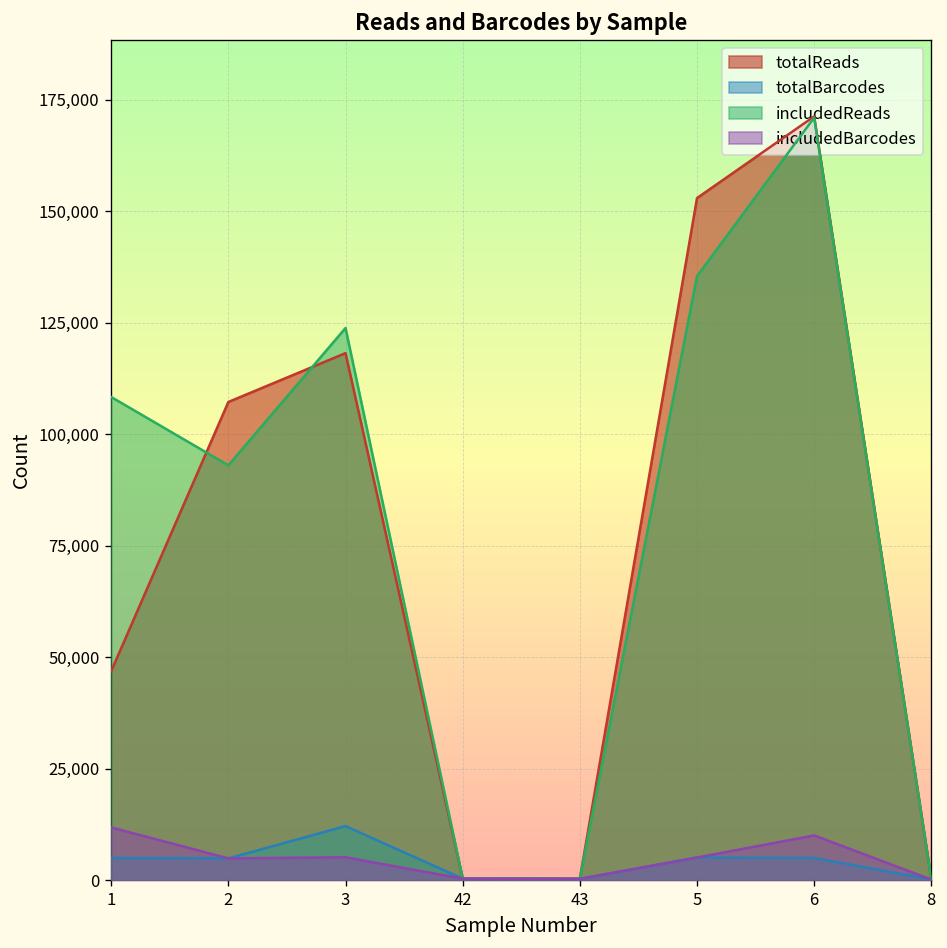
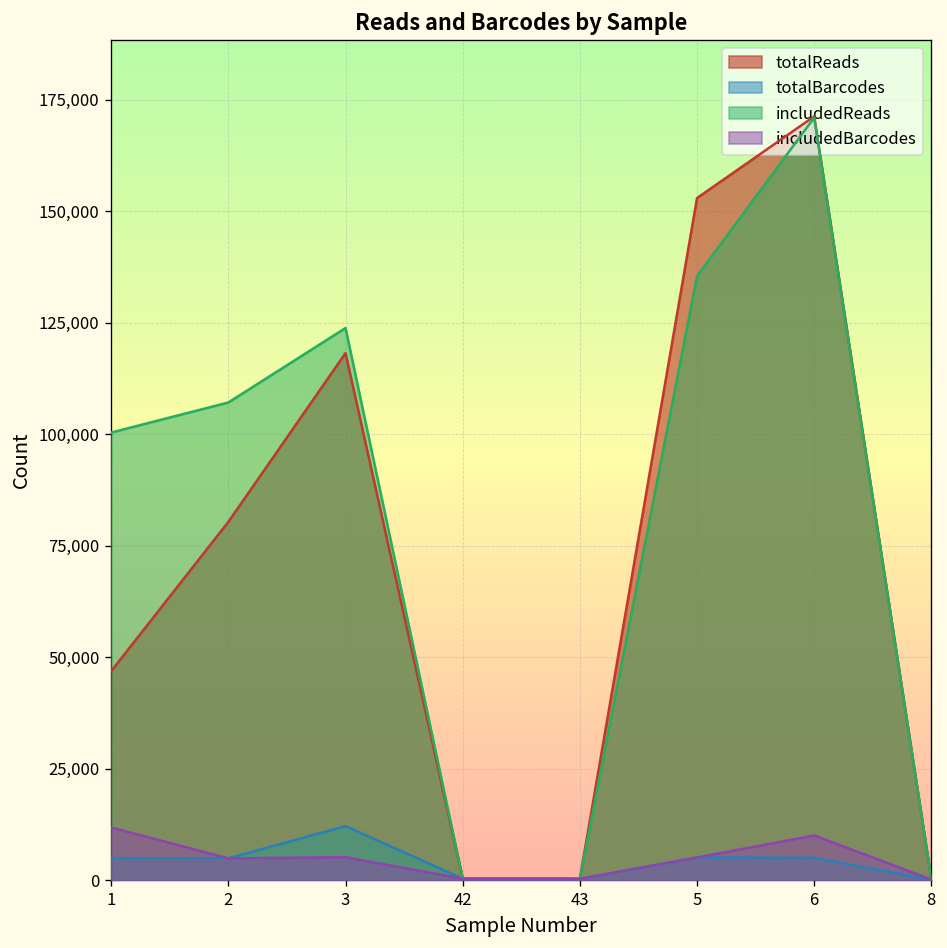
  {
    "totalReads": {
      "1": "47,000",
-     "2": "107,000",
+     "2": "80,000",
      "3": "118,000",
      "5": "153,000"
    },
    "totalBarcodes": {
      "1": "5,000",
      "3": "12,000",
      "6": "5,000"
    },
    "includedReads": {
-     "1": "108,000",
-     "2": "93,000",
+     "1": "100,000",
+     "2": "107,000",
      "3": "124,000",
      "5": "135,000"
    },
    "includedBarcodes": {
      "1": "12,000",
      "3": "5,000",
      "6": "10,000"
    }
  }
